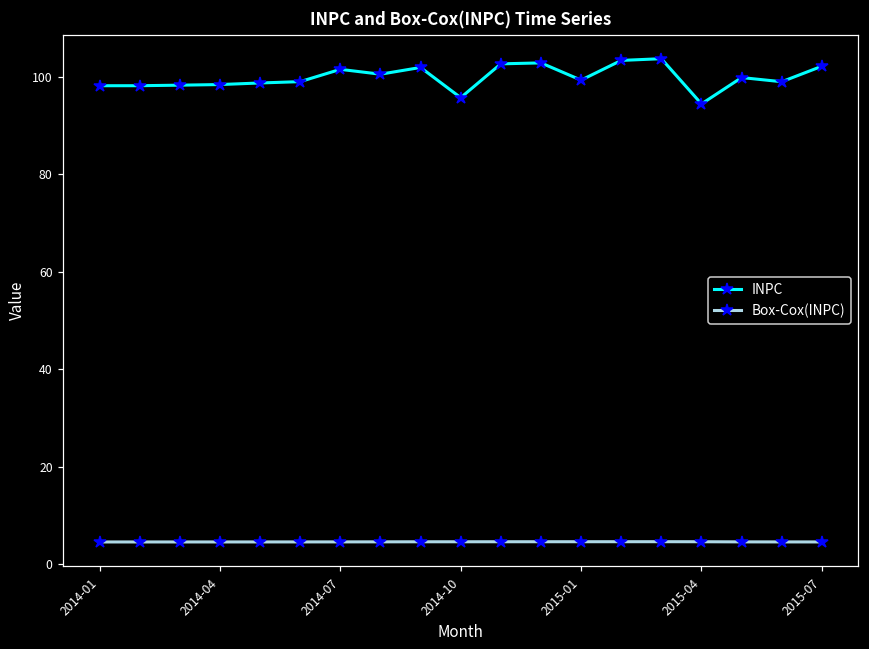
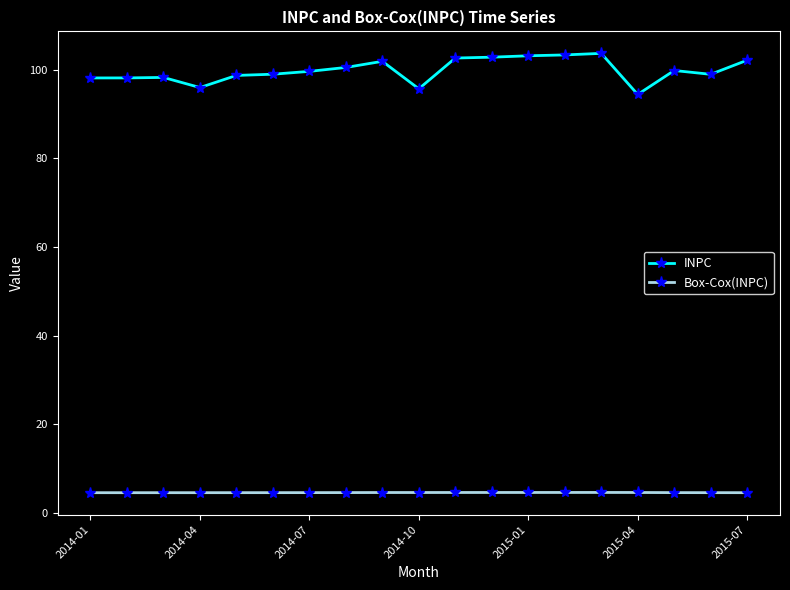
  {
    "INPC": {
      "2014-01": 98,
-     "2014-04": 98,
-     "2014-07": 101,
+     "2014-04": 96,
+     "2014-07": 100,
      "2014-10": 96,
-     "2015-01": 99,
+     "2015-01": 103,
      "2015-04": 94,
      "2015-07": 102
    },
    "Box-Cox(INPC)": {
      "2014-01": 5,
      "2014-04": 5,
      "2014-07": 5,
      "2014-10": 5,
      "2015-01": 5,
      "2015-04": 5,
      "2015-07": 5
    }
  }
